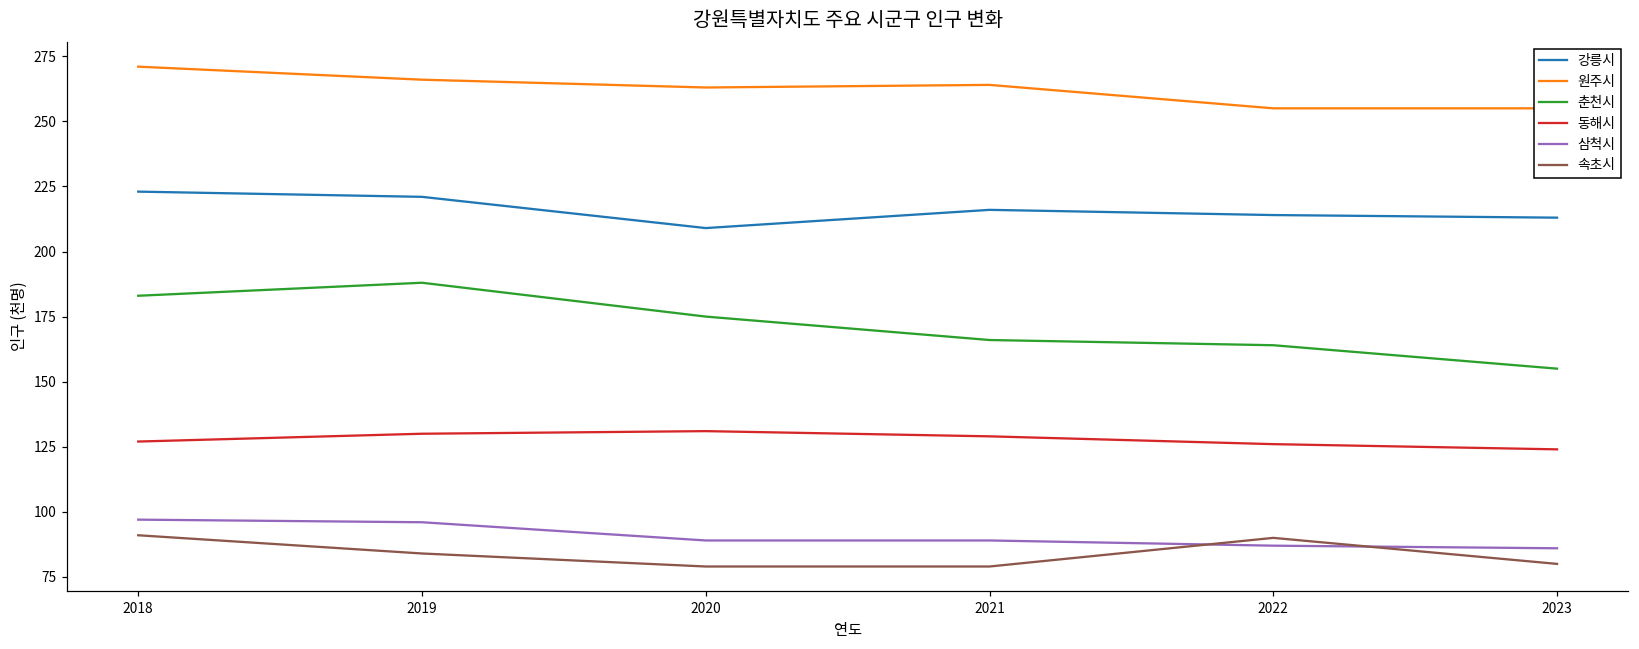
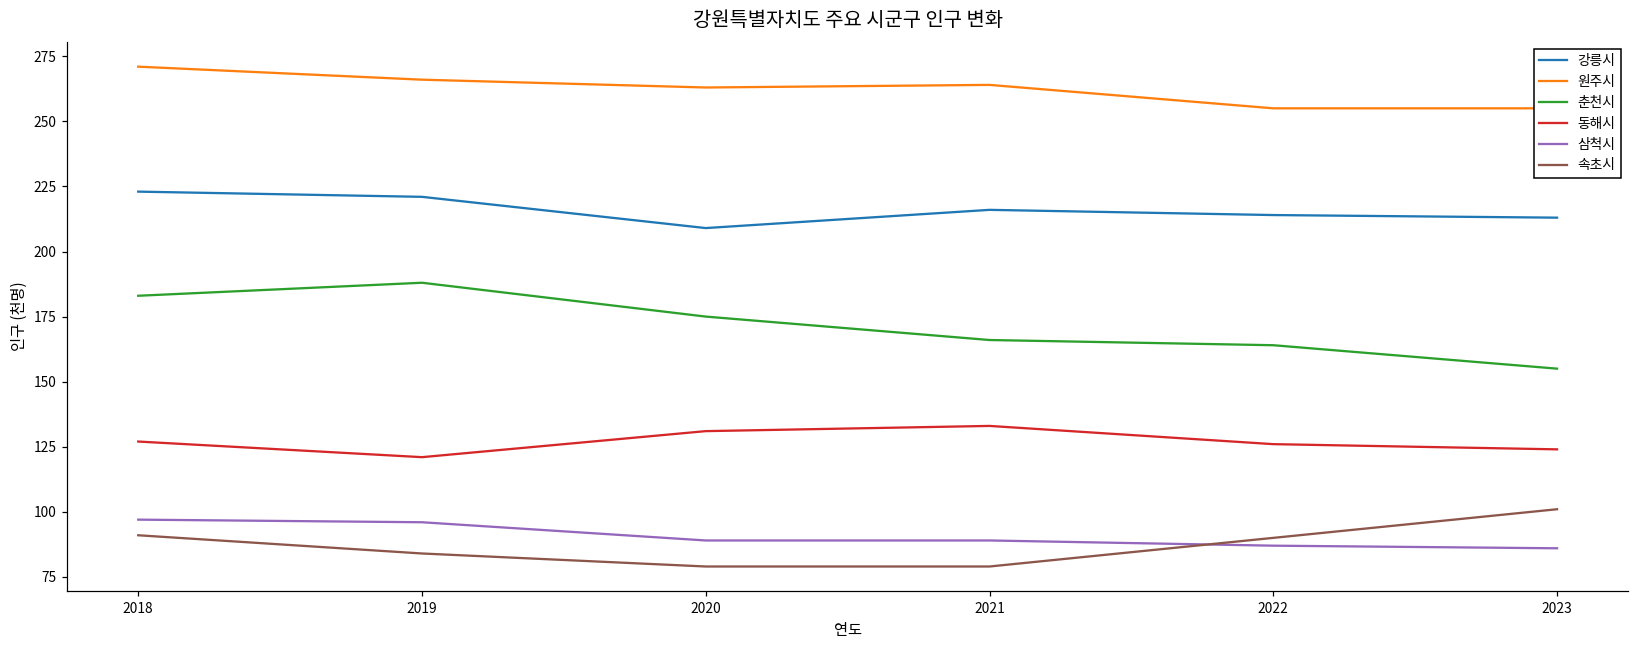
  {
    "강릉시": {
      "2018": 223,
      "2019": 221,
      "2020": 209,
      "2021": 216,
      "2022": 214,
      "2023": 213
    },
    "원주시": {
      "2018": 271,
      "2019": 266,
      "2020": 263,
      "2021": 264,
      "2022": 255
    },
    "춘천시": {
      "2018": 183,
      "2019": 188,
      "2020": 175,
      "2021": 166,
      "2022": 164,
      "2023": 155
    },
    "동해시": {
      "2018": 127,
-     "2019": 130,
+     "2019": 121,
      "2020": 131,
-     "2021": 129,
+     "2021": 133,
      "2022": 126,
      "2023": 124
    },
    "삼척시": {
      "2018": 97,
      "2019": 96,
      "2020": 89,
      "2021": 89,
      "2022": 87,
      "2023": 86
    },
    "속초시": {
      "2018": 91,
      "2019": 84,
      "2020": 79,
      "2021": 79,
      "2022": 90,
-     "2023": 80
+     "2023": 101
    }
  }
